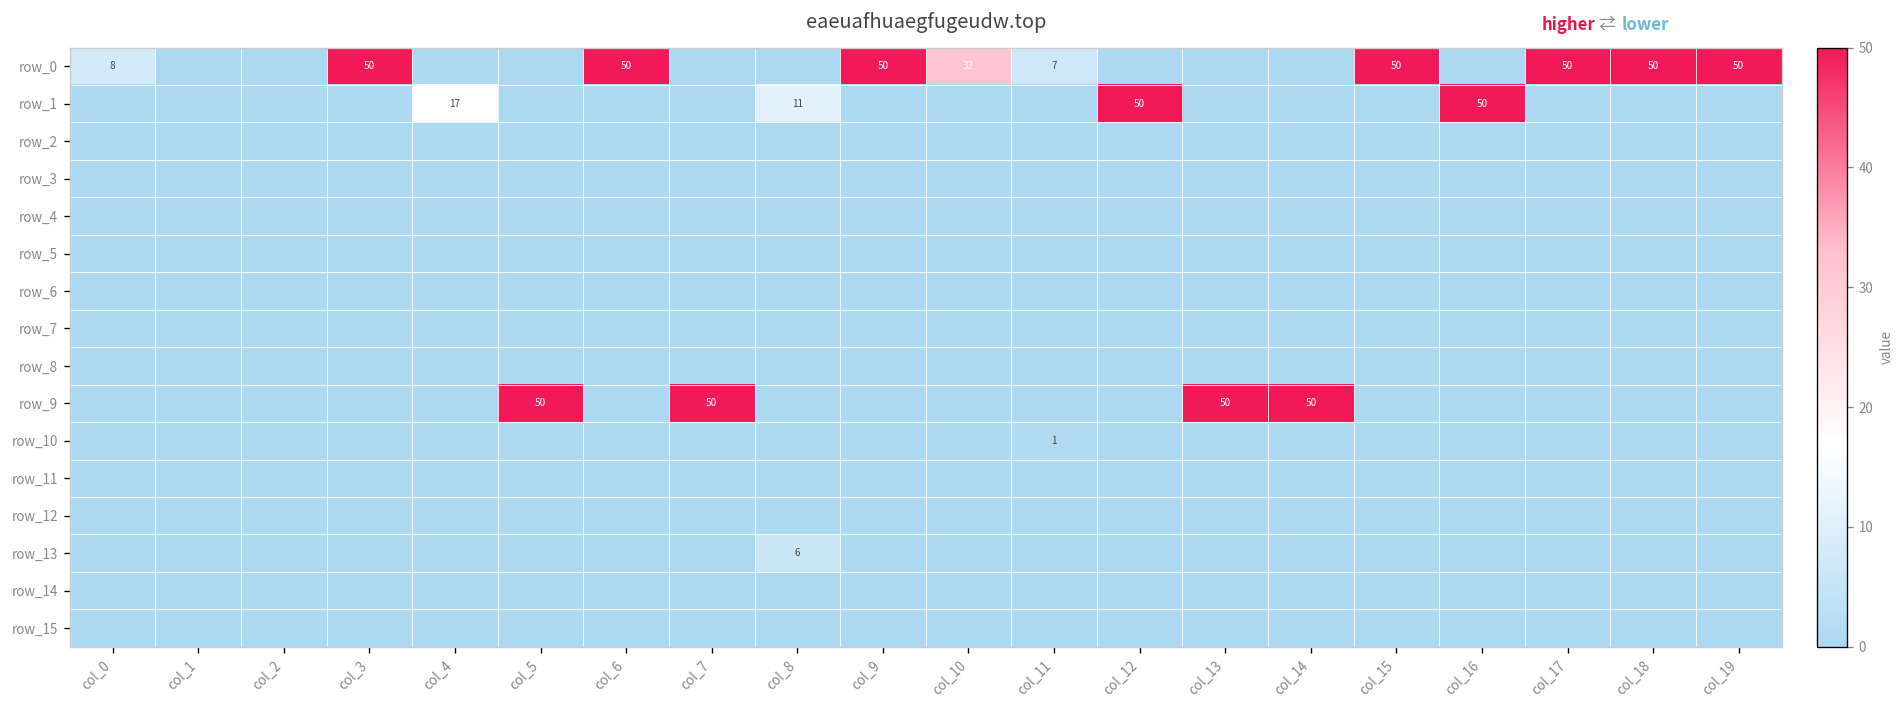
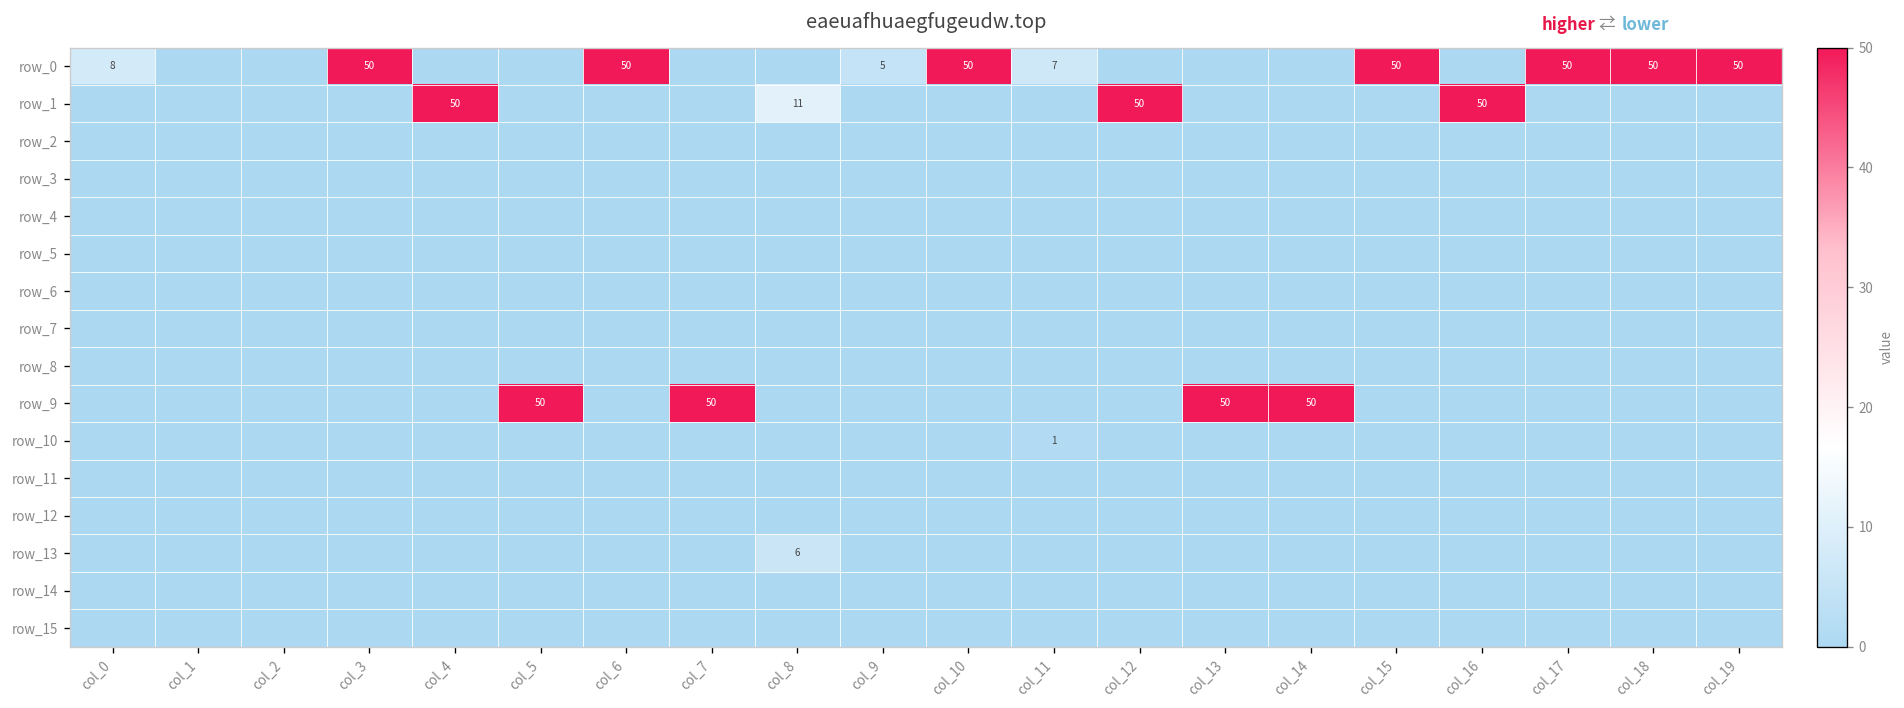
  {
    "row_0": {
      "col_0": 8,
      "col_3": 50,
      "col_6": 50,
-     "col_9": 50,
-     "col_10": 32,
+     "col_9": 5,
+     "col_10": 50,
      "col_11": 7,
      "col_15": 50,
      "col_17": 50,
      "col_18": 50,
      "col_19": 50
    },
    "row_1": {
-     "col_4": 17,
+     "col_4": 50,
      "col_8": 11,
      "col_12": 50,
      "col_16": 50
    },
    "row_9": {
      "col_5": 50,
      "col_7": 50,
      "col_13": 50,
      "col_14": 50
    },
    "row_10": {
      "col_11": 1
    },
    "row_13": {
      "col_8": 6
    }
  }
